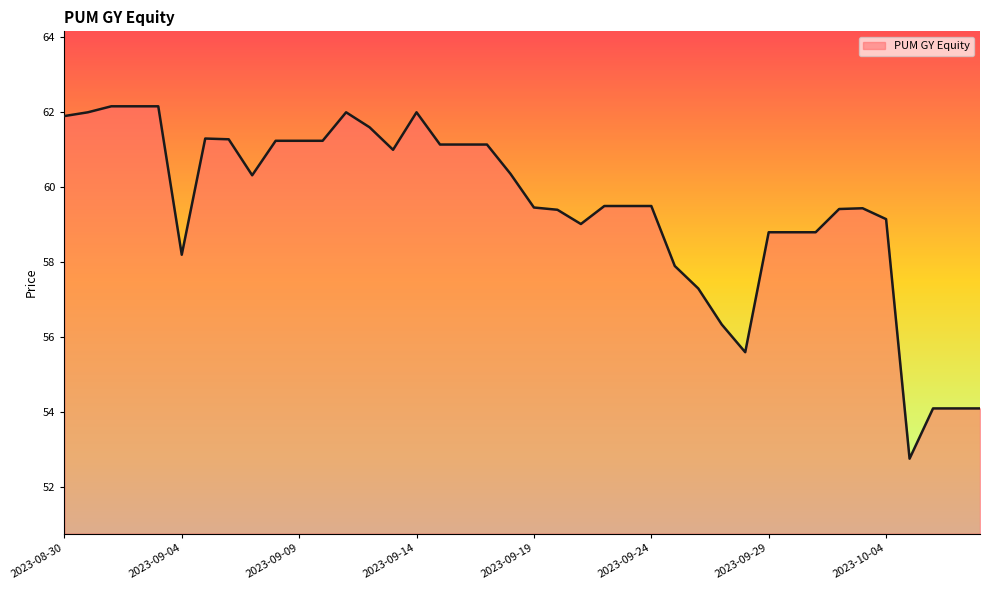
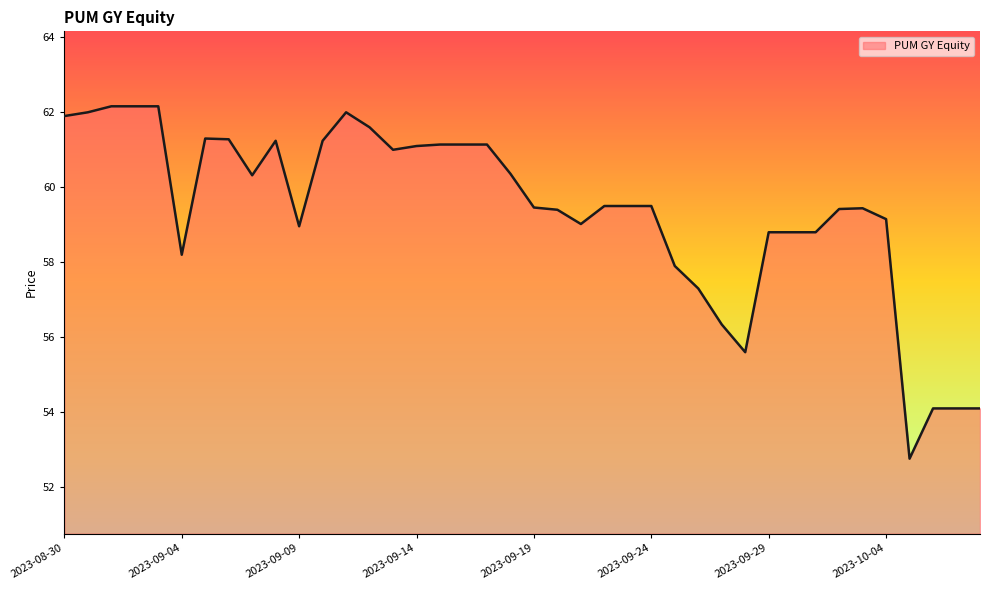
  {
    "2023-08-30": 61.9,
    "2023-09-04": 58.2,
-   "2023-09-09": 61.2,
-   "2023-09-14": 62.0,
+   "2023-09-09": 59.0,
+   "2023-09-14": 61.1,
    "2023-09-19": 59.5,
    "2023-09-24": 59.5,
    "2023-09-29": 58.8,
    "2023-10-04": 59.2
  }
